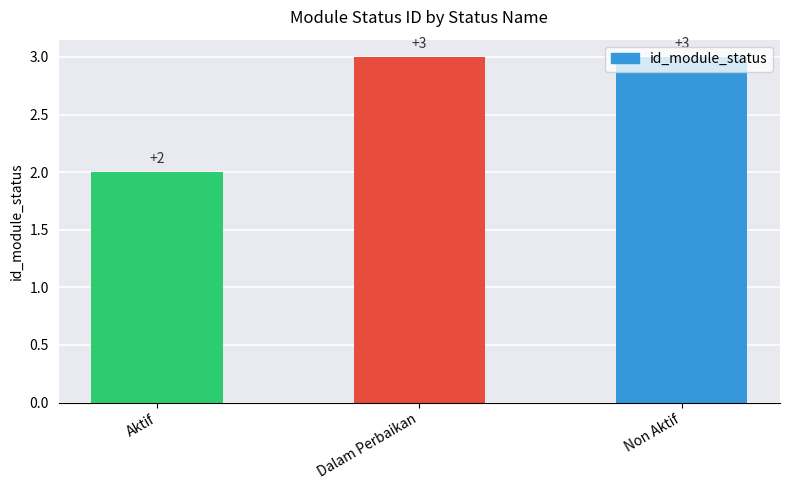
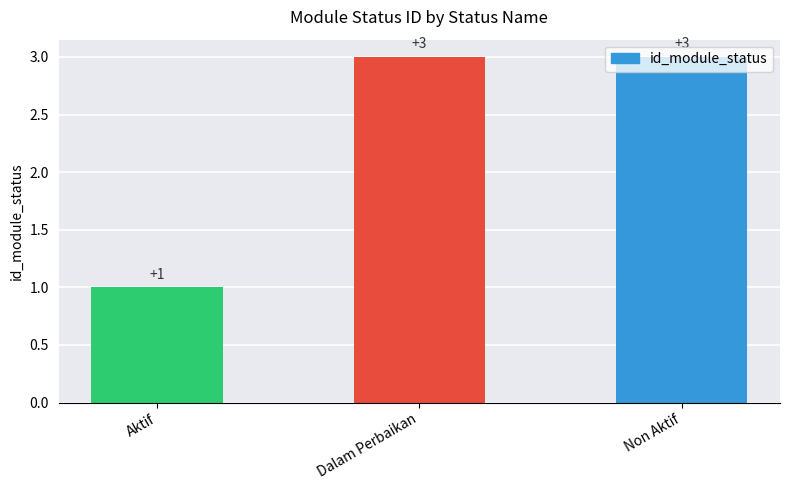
  {
-   "Aktif": "+2",
+   "Aktif": "+1",
    "Dalam Perbaikan": "+3"
  }
